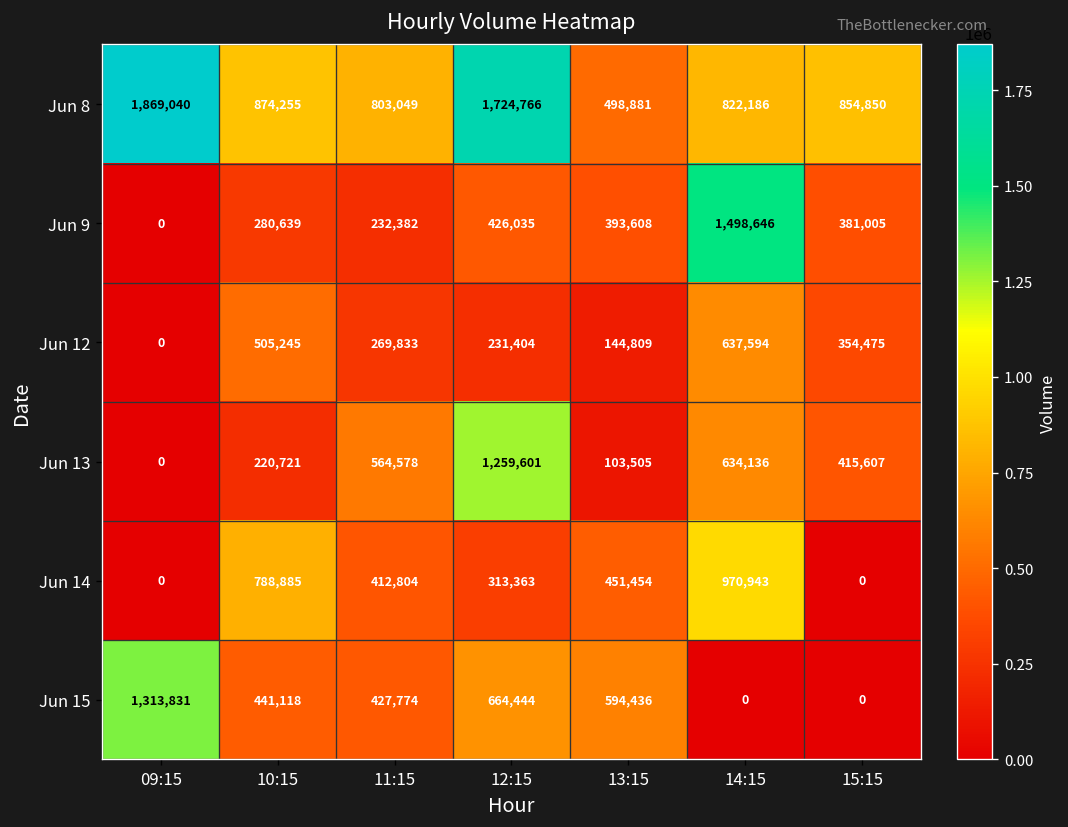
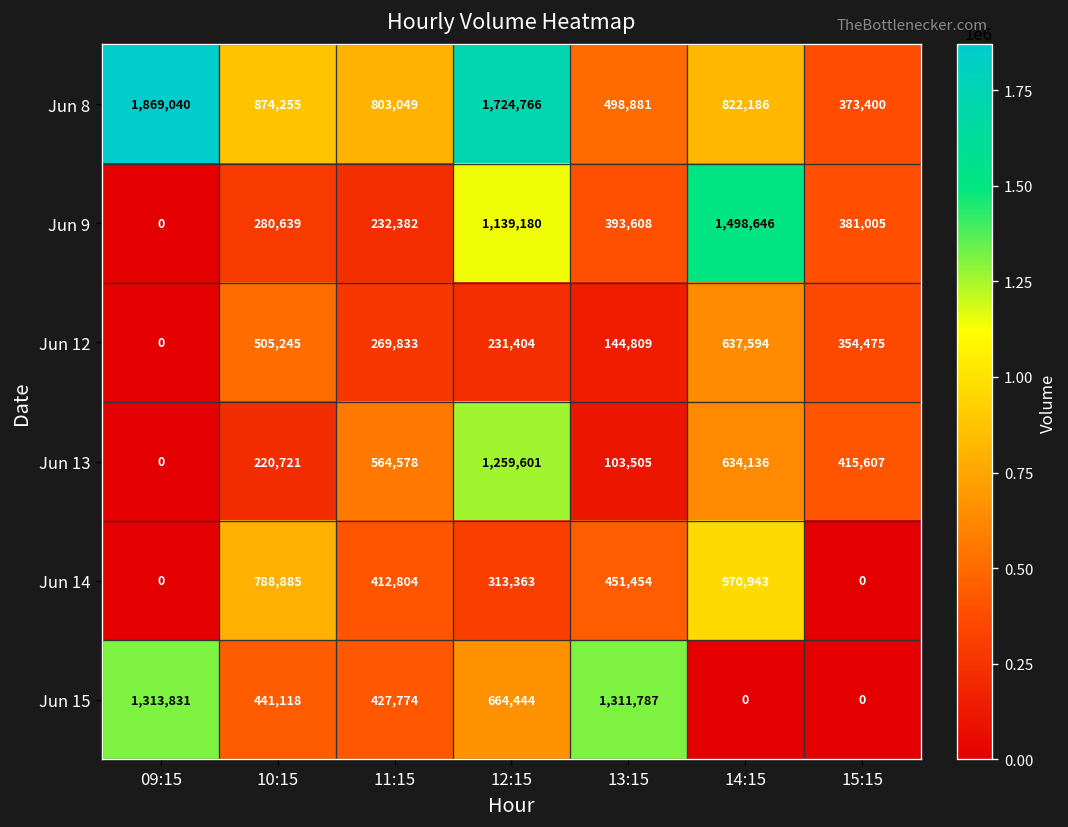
  {
    "Jun 8": {
      "09:15": "1,869,040",
      "10:15": "874,255",
      "11:15": "803,049",
      "12:15": "1,724,766",
      "13:15": "498,881",
      "14:15": "822,186",
-     "15:15": "854,850"
+     "15:15": "373,400"
    },
    "Jun 9": {
      "09:15": "0",
      "10:15": "280,639",
      "11:15": "232,382",
-     "12:15": "426,035",
+     "12:15": "1,139,180",
      "13:15": "393,608",
      "14:15": "1,498,646",
      "15:15": "381,005"
    },
    "Jun 12": {
      "09:15": "0",
      "10:15": "505,245",
      "11:15": "269,833",
      "12:15": "231,404",
      "13:15": "144,809",
      "14:15": "637,594",
      "15:15": "354,475"
    },
    "Jun 13": {
      "09:15": "0",
      "10:15": "220,721",
      "11:15": "564,578",
      "12:15": "1,259,601",
      "13:15": "103,505",
      "14:15": "634,136",
      "15:15": "415,607"
    },
    "Jun 14": {
      "09:15": "0",
      "10:15": "788,885",
      "11:15": "412,804",
      "12:15": "313,363",
      "13:15": "451,454",
      "14:15": "970,943",
      "15:15": "0"
    },
    "Jun 15": {
      "09:15": "1,313,831",
      "10:15": "441,118",
      "11:15": "427,774",
      "12:15": "664,444",
-     "13:15": "594,436",
+     "13:15": "1,311,787",
      "14:15": "0",
      "15:15": "0"
    }
  }
